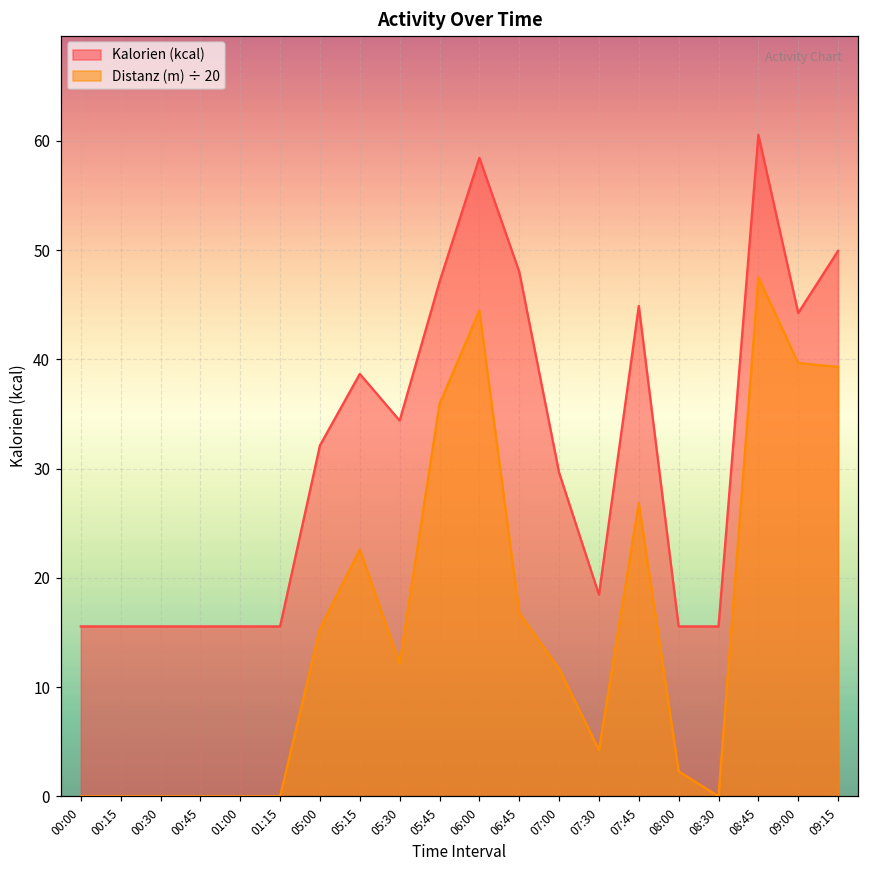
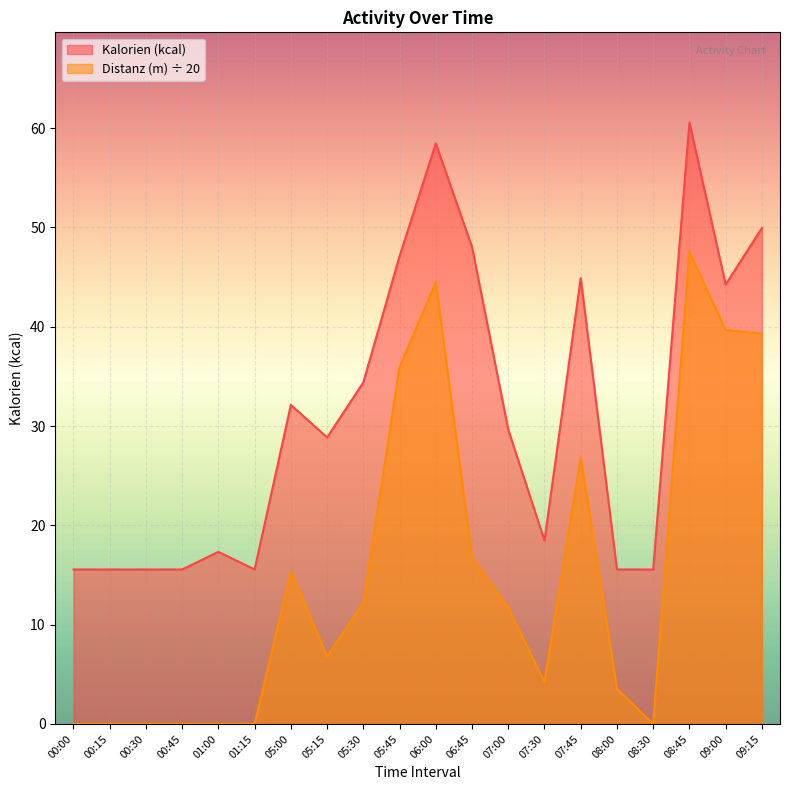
  {
    "Kalorien (kcal)": {
      "00:00": 16,
      "00:15": 16,
      "00:30": 16,
      "00:45": 16,
-     "01:00": 16,
+     "01:00": 17,
      "01:15": 16,
      "05:00": 32,
-     "05:15": 39,
+     "05:15": 29,
      "05:30": 34,
      "05:45": 47,
      "06:00": 58,
      "06:45": 48,
      "07:00": 30,
      "07:30": 18,
      "07:45": 45,
      "08:00": 16,
      "08:30": 16,
      "08:45": 61,
      "09:00": 44,
      "09:15": 50
    },
    "Distanz (m) ÷ 20": {
      "00:00": 0,
      "00:15": 0,
      "00:30": 0,
      "00:45": 0,
      "01:00": 0,
      "01:15": 0,
      "05:00": 15,
-     "05:15": 23,
+     "05:15": 7,
      "05:30": 12,
      "05:45": 36,
      "06:00": 44,
      "06:45": 17,
      "07:00": 12,
      "07:30": 4,
      "07:45": 27,
-     "08:00": 2,
+     "08:00": 4,
      "08:30": 0,
      "08:45": 48,
      "09:00": 40,
      "09:15": 39
    }
  }
